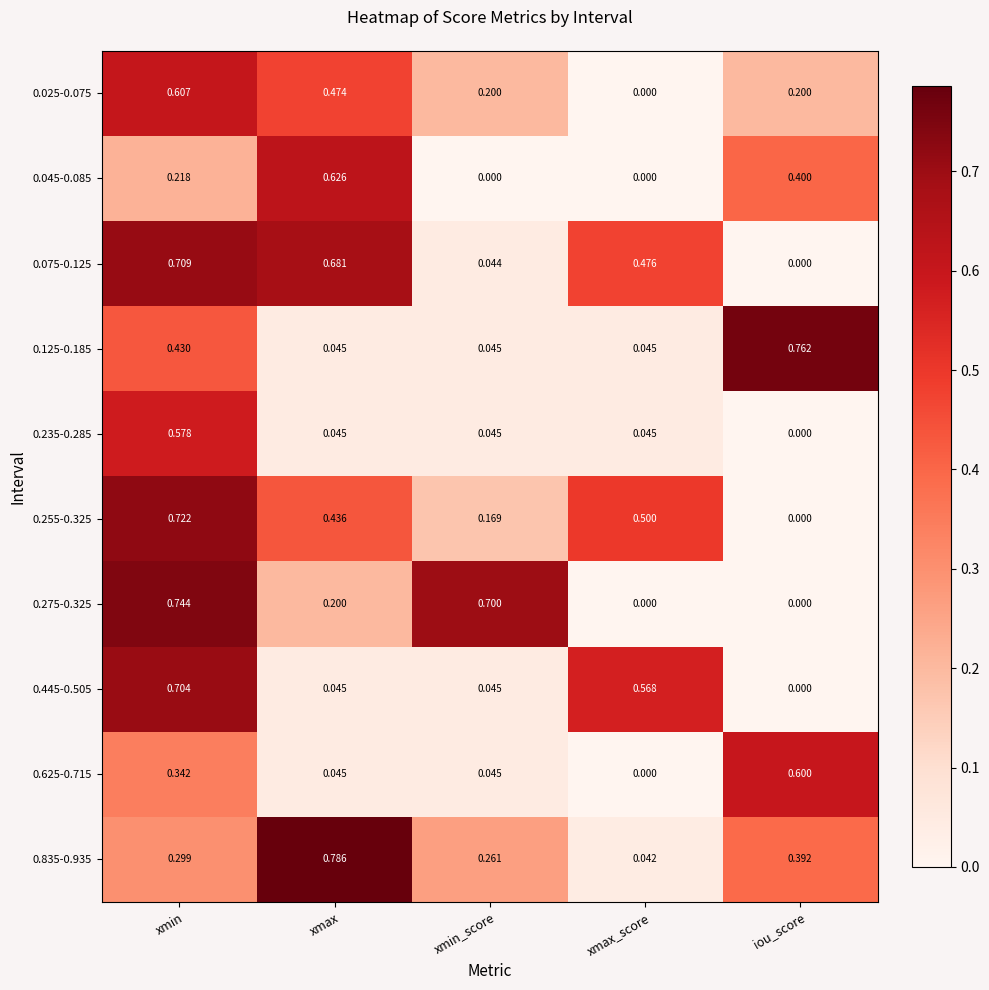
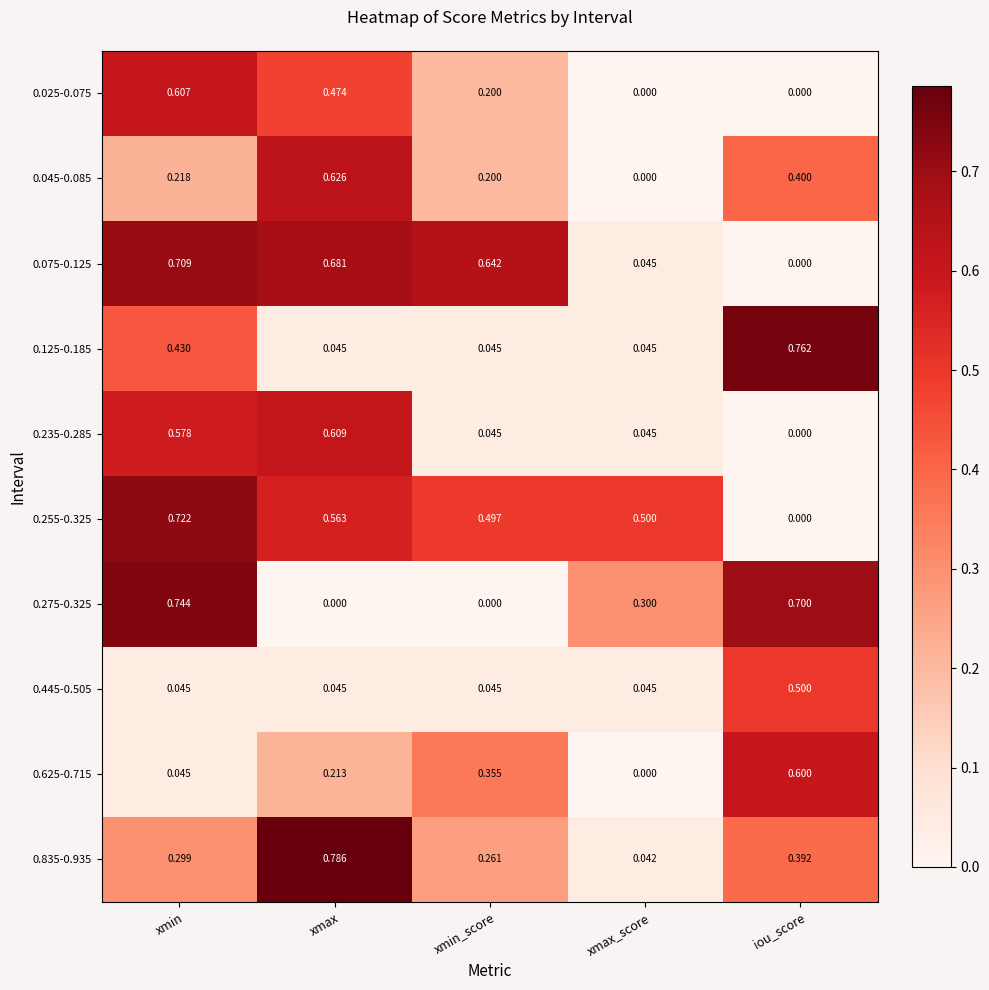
  {
    "0.025-0.075": {
      "xmin": 0.607,
      "xmax": 0.474,
      "xmin_score": 0.200,
      "xmax_score": 0.000,
-     "iou_score": 0.200
+     "iou_score": 0.000
    },
    "0.045-0.085": {
      "xmin": 0.218,
      "xmax": 0.626,
-     "xmin_score": 0.000,
+     "xmin_score": 0.200,
      "xmax_score": 0.000,
      "iou_score": 0.400
    },
    "0.075-0.125": {
      "xmin": 0.709,
      "xmax": 0.681,
-     "xmin_score": 0.044,
-     "xmax_score": 0.476,
+     "xmin_score": 0.642,
+     "xmax_score": 0.045,
      "iou_score": 0.000
    },
    "0.125-0.185": {
      "xmin": 0.430,
      "xmax": 0.045,
      "xmin_score": 0.045,
      "xmax_score": 0.045,
      "iou_score": 0.762
    },
    "0.235-0.285": {
      "xmin": 0.578,
-     "xmax": 0.045,
+     "xmax": 0.609,
      "xmin_score": 0.045,
      "xmax_score": 0.045,
      "iou_score": 0.000
    },
    "0.255-0.325": {
      "xmin": 0.722,
-     "xmax": 0.436,
-     "xmin_score": 0.169,
+     "xmax": 0.563,
+     "xmin_score": 0.497,
      "xmax_score": 0.500,
      "iou_score": 0.000
    },
    "0.275-0.325": {
      "xmin": 0.744,
-     "xmax": 0.200,
-     "xmin_score": 0.700,
-     "xmax_score": 0.000,
-     "iou_score": 0.000
+     "xmax": 0.000,
+     "xmin_score": 0.000,
+     "xmax_score": 0.300,
+     "iou_score": 0.700
    },
    "0.445-0.505": {
-     "xmin": 0.704,
+     "xmin": 0.045,
      "xmax": 0.045,
      "xmin_score": 0.045,
-     "xmax_score": 0.568,
-     "iou_score": 0.000
+     "xmax_score": 0.045,
+     "iou_score": 0.500
    },
    "0.625-0.715": {
-     "xmin": 0.342,
-     "xmax": 0.045,
-     "xmin_score": 0.045,
+     "xmin": 0.045,
+     "xmax": 0.213,
+     "xmin_score": 0.355,
      "xmax_score": 0.000,
      "iou_score": 0.600
    },
    "0.835-0.935": {
      "xmin": 0.299,
      "xmax": 0.786,
      "xmin_score": 0.261,
      "xmax_score": 0.042,
      "iou_score": 0.392
    }
  }
